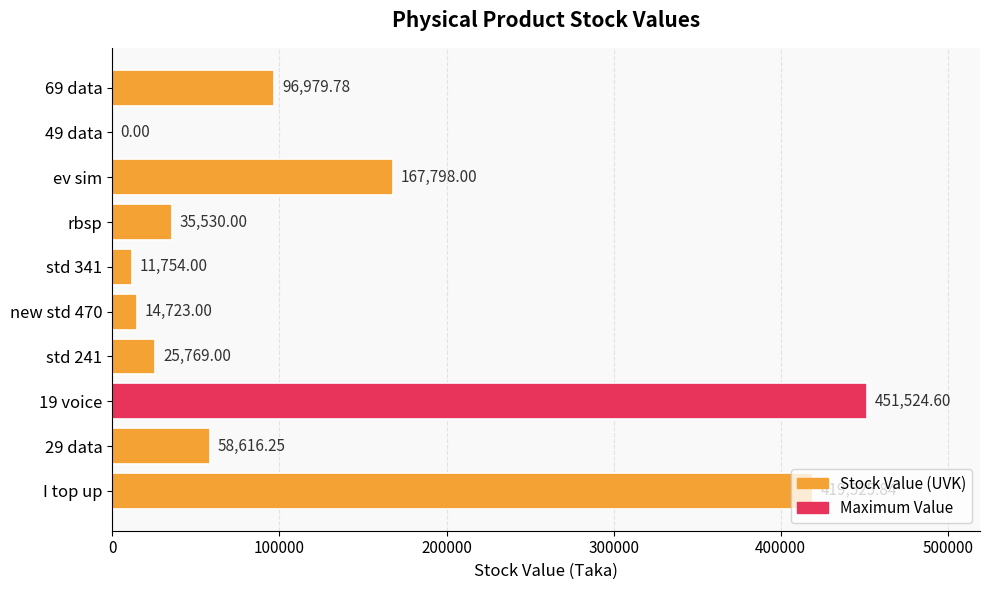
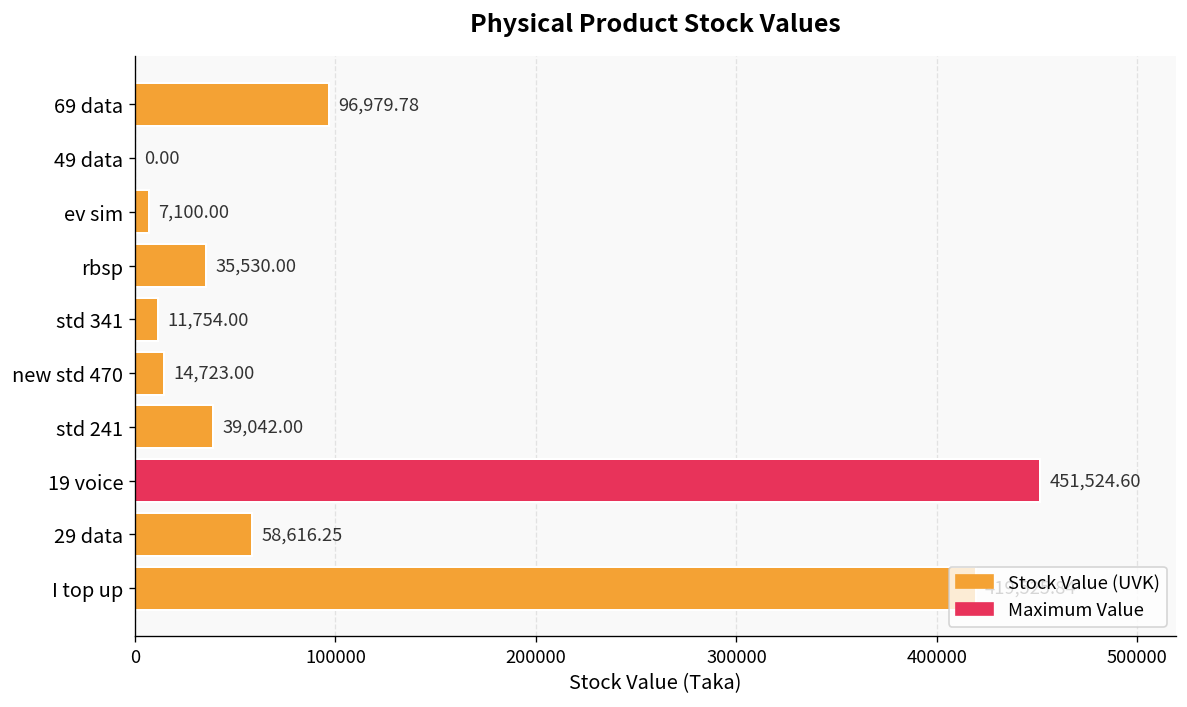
  {
    "69 data": "96,979.78",
    "49 data": "0.00",
-   "ev sim": "167,798.00",
+   "ev sim": "7,100.00",
    "rbsp": "35,530.00",
    "std 341": "11,754.00",
    "new std 470": "14,723.00",
-   "std 241": "25,769.00",
+   "std 241": "39,042.00",
    "19 voice": "451,524.60",
    "29 data": "58,616.25"
  }
